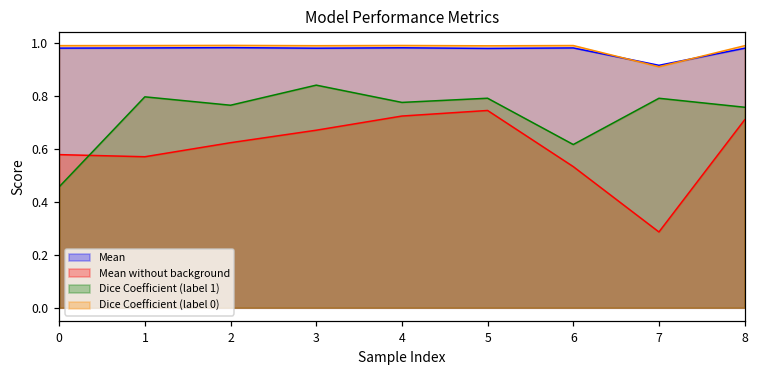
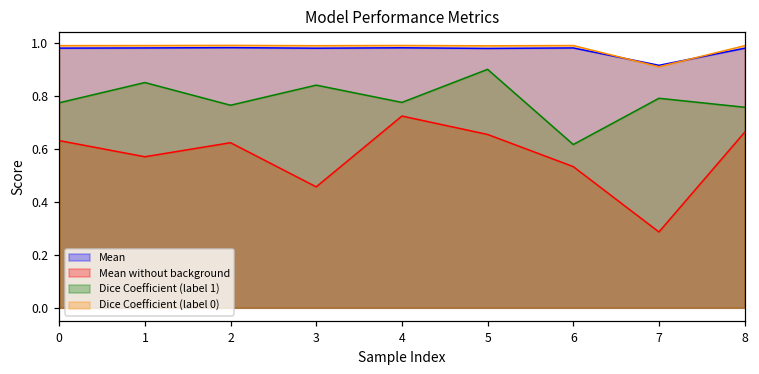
  {
    "Mean without background": {
-     "0": 0.58,
+     "0": 0.63,
      "1": 0.57,
      "2": 0.62,
-     "3": 0.67,
+     "3": 0.46,
      "4": 0.72,
-     "5": 0.74,
+     "5": 0.65,
      "6": 0.53,
      "7": 0.29,
-     "8": 0.71
+     "8": 0.66
    },
    "Dice Coefficient (label 1)": {
-     "0": 0.46,
-     "1": 0.80,
+     "0": 0.77,
+     "1": 0.85,
      "2": 0.76,
      "3": 0.84,
      "4": 0.78,
-     "5": 0.79,
+     "5": 0.90,
      "6": 0.62,
      "7": 0.79,
      "8": 0.76
    }
  }
